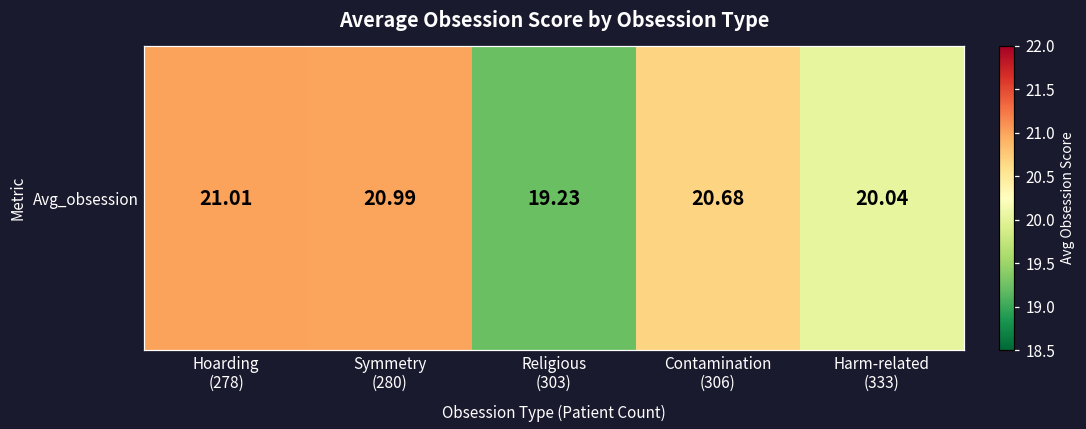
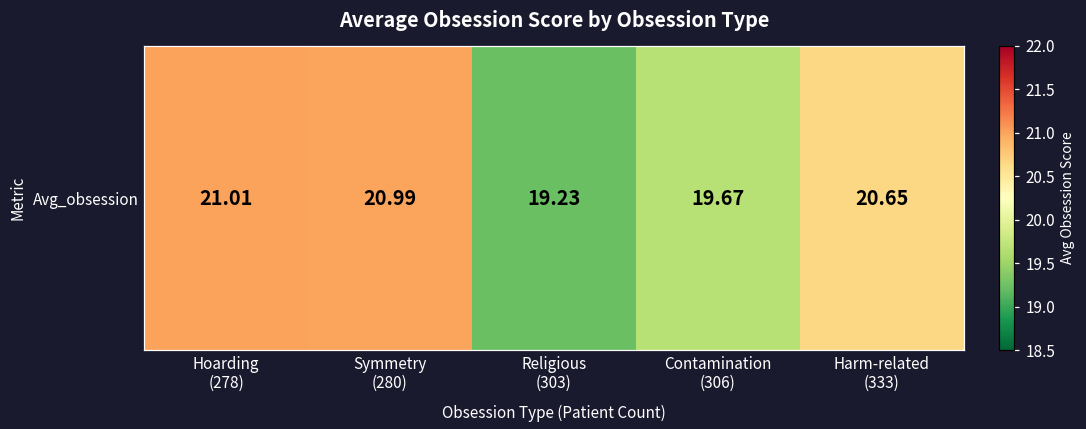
  {
    "Avg_obsession": {
      "Hoarding (278)": 21.01,
      "Symmetry (280)": 20.99,
      "Religious (303)": 19.23,
-     "Contamination (306)": 20.68,
-     "Harm-related (333)": 20.04
+     "Contamination (306)": 19.67,
+     "Harm-related (333)": 20.65
    }
  }
